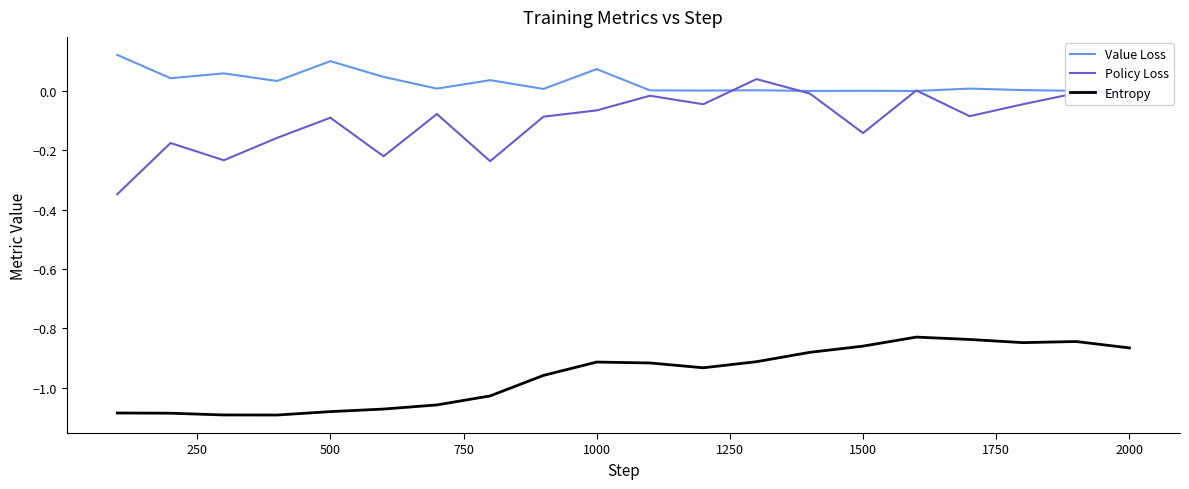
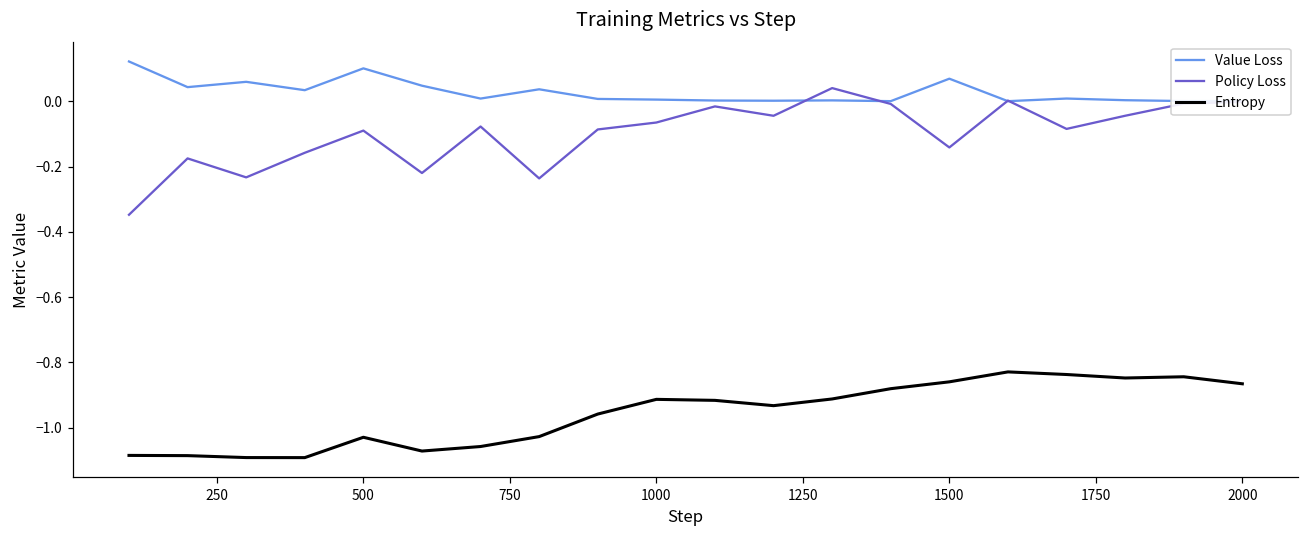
  {
    "Value Loss": {
      "500": 0.10,
-     "1000": 0.07,
-     "1500": 0.00
+     "1000": 0.00,
+     "1500": 0.07
    },
    "Policy Loss": {
      "500": -0.09,
      "1000": -0.07,
      "1500": -0.14
    },
    "Entropy": {
-     "500": -1.08,
+     "500": -1.03,
      "1000": -0.91,
      "1500": -0.86,
      "2000": -0.87
    }
  }
